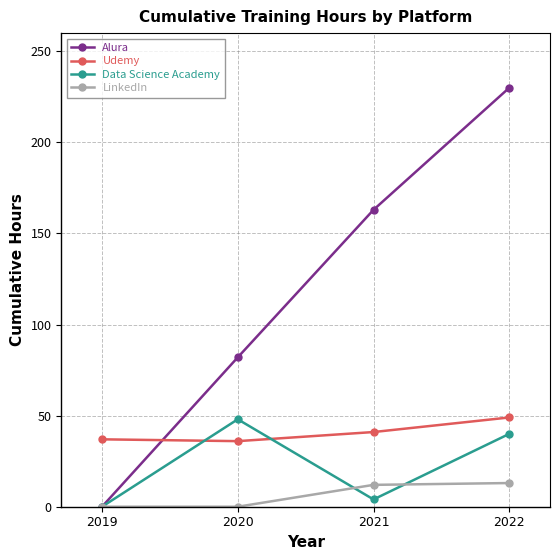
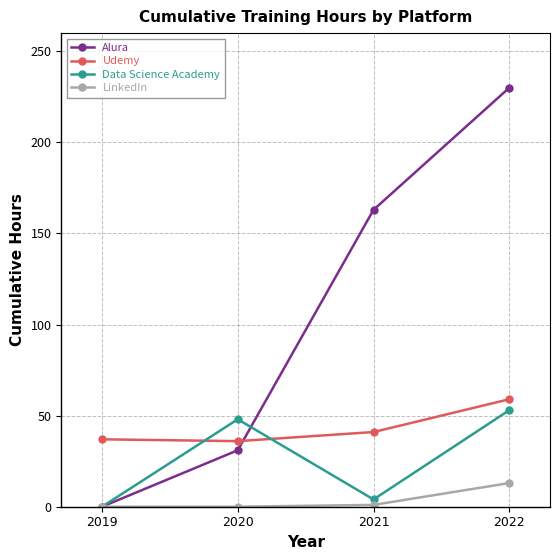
  {
    "Alura": {
-     "2020": 82,
+     "2020": 31,
      "2021": 163,
      "2022": 230
    },
    "Udemy": {
      "2019": 37,
      "2020": 36,
      "2021": 41,
-     "2022": 49
+     "2022": 59
    },
    "Data Science Academy": {
      "2020": 48,
      "2021": 4,
-     "2022": 40
+     "2022": 53
    },
    "LinkedIn": {
      "2020": 0,
-     "2021": 12,
+     "2021": 1,
      "2022": 13
    }
  }
